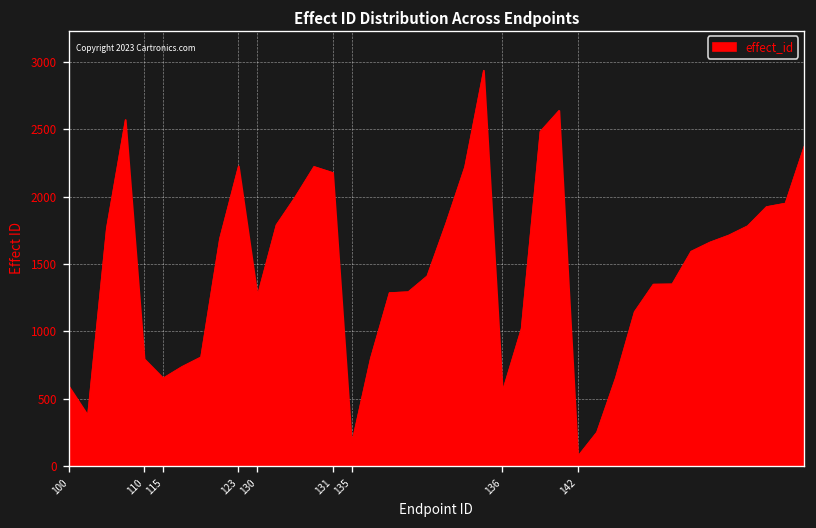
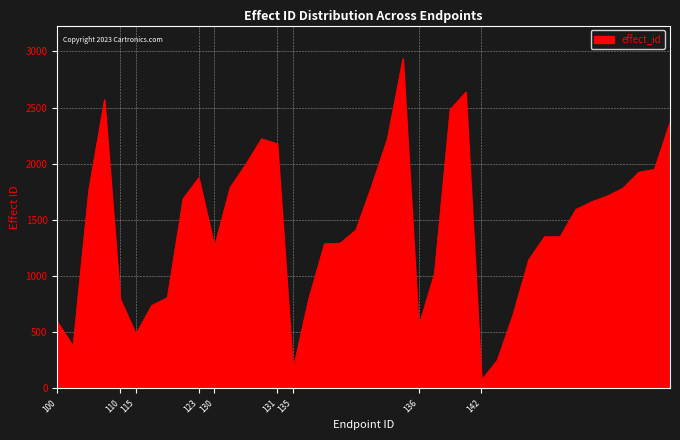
  {
    "100": 590,
    "110": 800,
-   "115": 650,
-   "123": 2230,
+   "115": 490,
+   "123": 1880,
    "130": 1260,
    "131": 2180,
    "135": 170,
    "136": 560,
    "142": 80
  }
